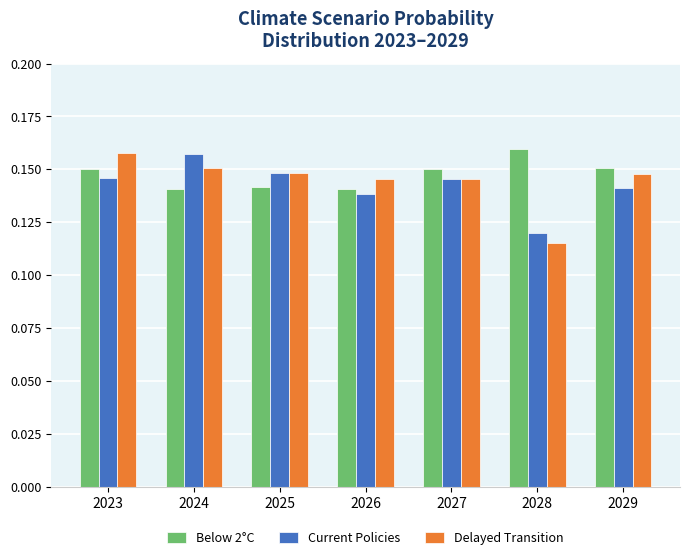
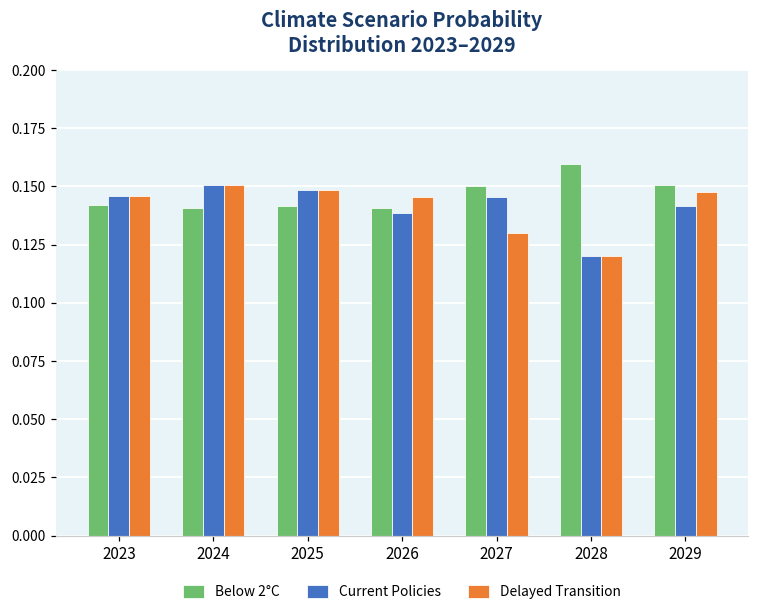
  {
    "Below 2°C": {
-     "2023": 0.150,
+     "2023": 0.142,
      "2024": 0.141,
      "2025": 0.142,
      "2026": 0.141,
      "2027": 0.150,
      "2028": 0.160,
      "2029": 0.151
    },
    "Current Policies": {
      "2023": 0.146,
-     "2024": 0.157,
+     "2024": 0.151,
      "2025": 0.148,
      "2026": 0.138,
      "2027": 0.145,
      "2028": 0.120,
      "2029": 0.141
    },
    "Delayed Transition": {
-     "2023": 0.158,
+     "2023": 0.146,
      "2024": 0.151,
      "2025": 0.148,
      "2026": 0.145,
-     "2027": 0.145,
-     "2028": 0.115,
+     "2027": 0.130,
+     "2028": 0.120,
      "2029": 0.148
    }
  }
